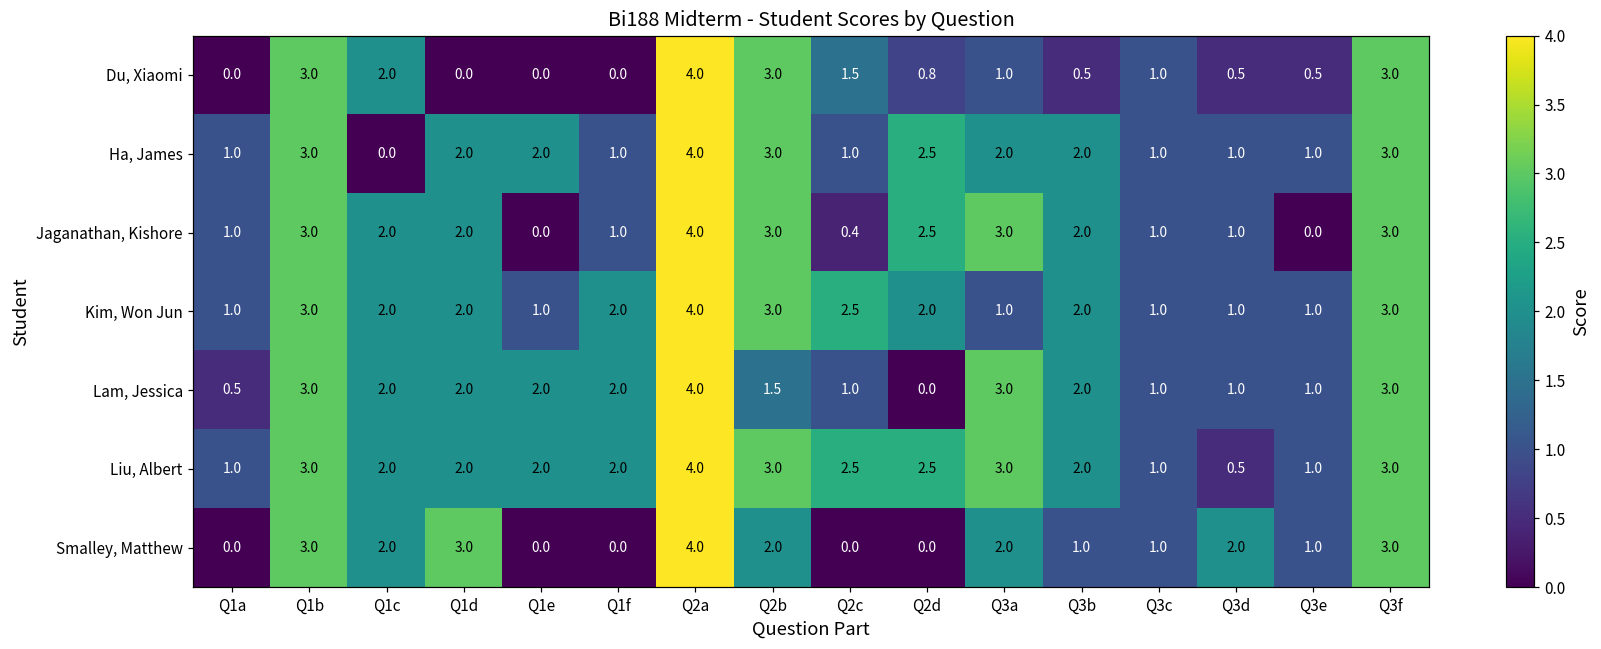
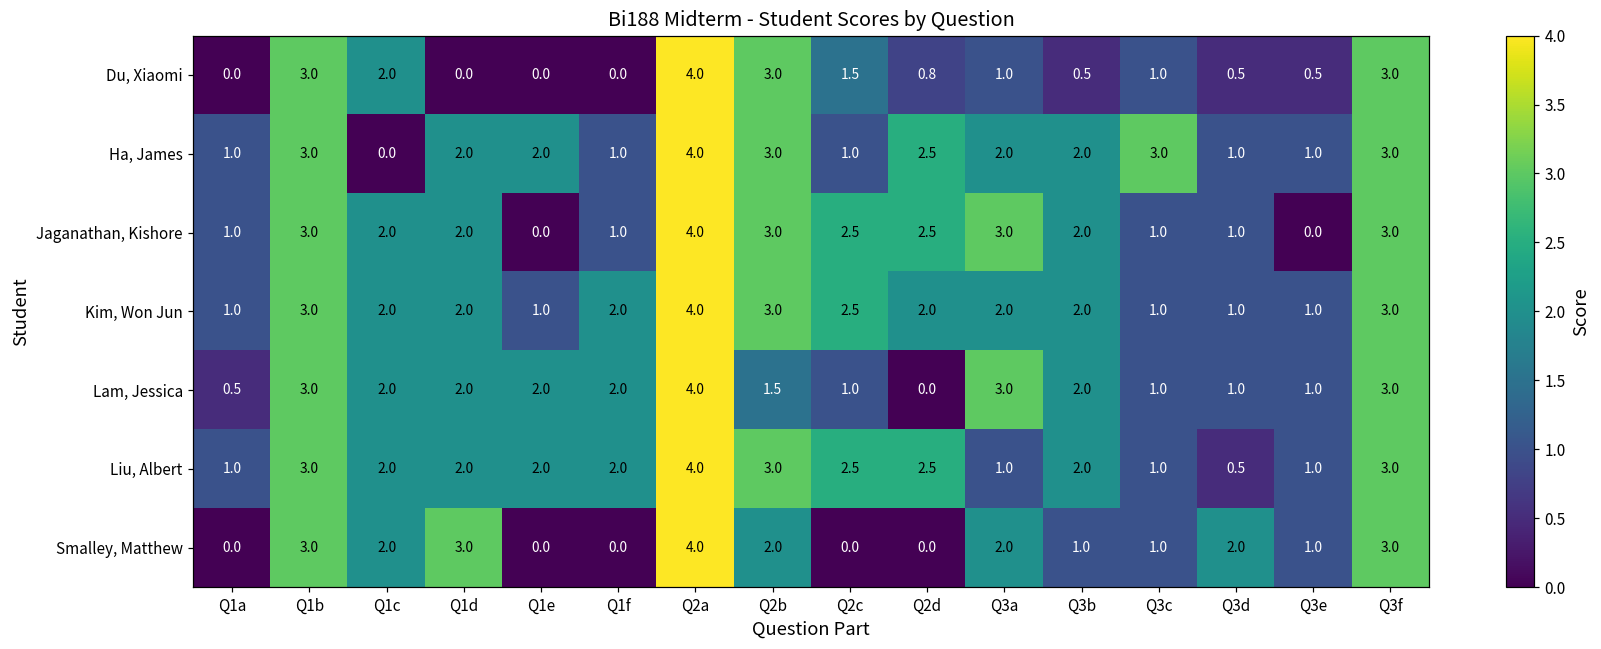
  {
    "Du, Xiaomi": {
      "Q1a": 0.0,
      "Q1b": 3.0,
      "Q1c": 2.0,
      "Q1d": 0.0,
      "Q1e": 0.0,
      "Q1f": 0.0,
      "Q2a": 4.0,
      "Q2b": 3.0,
      "Q2c": 1.5,
      "Q2d": 0.8,
      "Q3a": 1.0,
      "Q3b": 0.5,
      "Q3c": 1.0,
      "Q3d": 0.5,
      "Q3e": 0.5,
      "Q3f": 3.0
    },
    "Ha, James": {
      "Q1a": 1.0,
      "Q1b": 3.0,
      "Q1c": 0.0,
      "Q1d": 2.0,
      "Q1e": 2.0,
      "Q1f": 1.0,
      "Q2a": 4.0,
      "Q2b": 3.0,
      "Q2c": 1.0,
      "Q2d": 2.5,
      "Q3a": 2.0,
      "Q3b": 2.0,
-     "Q3c": 1.0,
+     "Q3c": 3.0,
      "Q3d": 1.0,
      "Q3e": 1.0,
      "Q3f": 3.0
    },
    "Jaganathan, Kishore": {
      "Q1a": 1.0,
      "Q1b": 3.0,
      "Q1c": 2.0,
      "Q1d": 2.0,
      "Q1e": 0.0,
      "Q1f": 1.0,
      "Q2a": 4.0,
      "Q2b": 3.0,
-     "Q2c": 0.4,
+     "Q2c": 2.5,
      "Q2d": 2.5,
      "Q3a": 3.0,
      "Q3b": 2.0,
      "Q3c": 1.0,
      "Q3d": 1.0,
      "Q3e": 0.0,
      "Q3f": 3.0
    },
    "Kim, Won Jun": {
      "Q1a": 1.0,
      "Q1b": 3.0,
      "Q1c": 2.0,
      "Q1d": 2.0,
      "Q1e": 1.0,
      "Q1f": 2.0,
      "Q2a": 4.0,
      "Q2b": 3.0,
      "Q2c": 2.5,
      "Q2d": 2.0,
-     "Q3a": 1.0,
+     "Q3a": 2.0,
      "Q3b": 2.0,
      "Q3c": 1.0,
      "Q3d": 1.0,
      "Q3e": 1.0,
      "Q3f": 3.0
    },
    "Lam, Jessica": {
      "Q1a": 0.5,
      "Q1b": 3.0,
      "Q1c": 2.0,
      "Q1d": 2.0,
      "Q1e": 2.0,
      "Q1f": 2.0,
      "Q2a": 4.0,
      "Q2b": 1.5,
      "Q2c": 1.0,
      "Q2d": 0.0,
      "Q3a": 3.0,
      "Q3b": 2.0,
      "Q3c": 1.0,
      "Q3d": 1.0,
      "Q3e": 1.0,
      "Q3f": 3.0
    },
    "Liu, Albert": {
      "Q1a": 1.0,
      "Q1b": 3.0,
      "Q1c": 2.0,
      "Q1d": 2.0,
      "Q1e": 2.0,
      "Q1f": 2.0,
      "Q2a": 4.0,
      "Q2b": 3.0,
      "Q2c": 2.5,
      "Q2d": 2.5,
-     "Q3a": 3.0,
+     "Q3a": 1.0,
      "Q3b": 2.0,
      "Q3c": 1.0,
      "Q3d": 0.5,
      "Q3e": 1.0,
      "Q3f": 3.0
    },
    "Smalley, Matthew": {
      "Q1a": 0.0,
      "Q1b": 3.0,
      "Q1c": 2.0,
      "Q1d": 3.0,
      "Q1e": 0.0,
      "Q1f": 0.0,
      "Q2a": 4.0,
      "Q2b": 2.0,
      "Q2c": 0.0,
      "Q2d": 0.0,
      "Q3a": 2.0,
      "Q3b": 1.0,
      "Q3c": 1.0,
      "Q3d": 2.0,
      "Q3e": 1.0,
      "Q3f": 3.0
    }
  }
